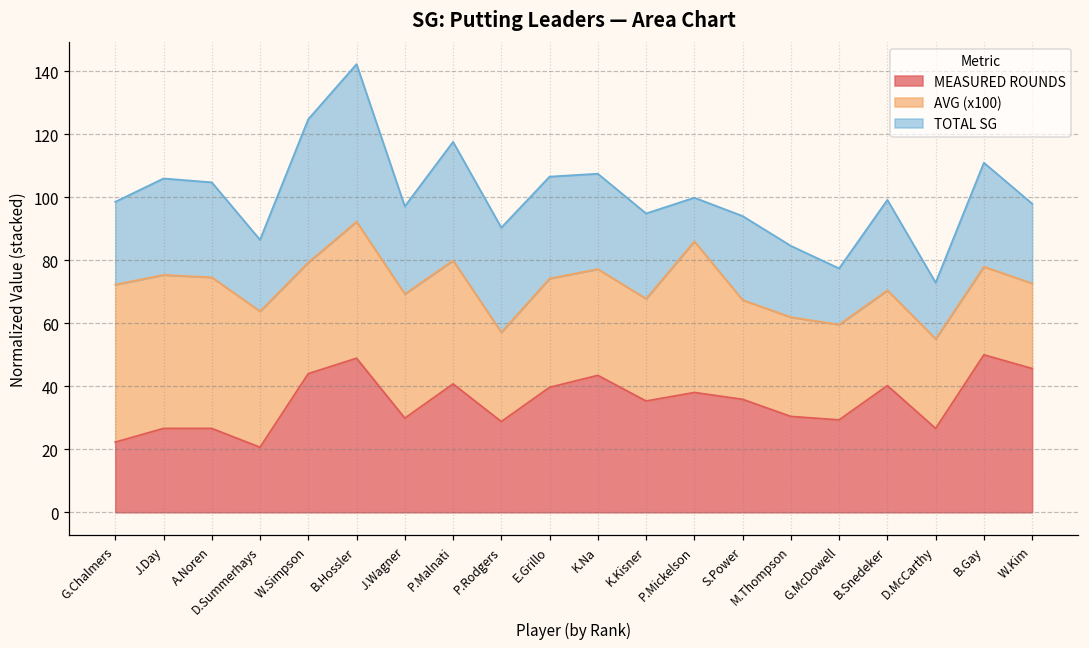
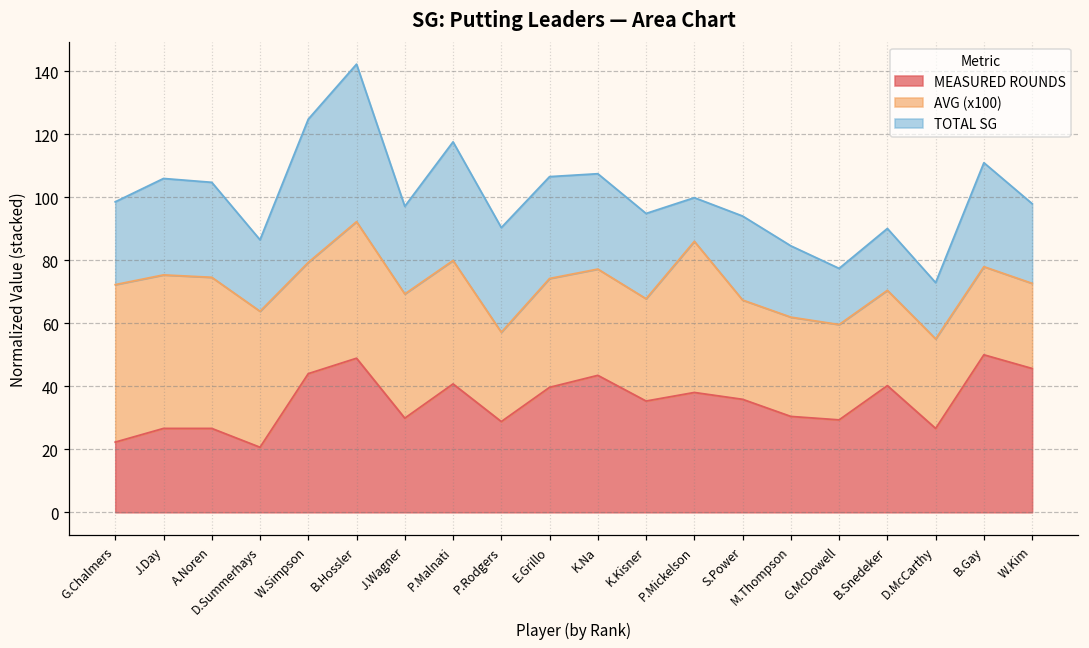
  {
    "MEASURED ROUNDS": {
      "G.Chalmers": 22,
      "J.Day": 27,
      "A.Noren": 27,
      "D.Summerhays": 21,
      "W.Simpson": 44,
      "B.Hossler": 49,
      "J.Wagner": 30,
      "P.Malnati": 41,
      "P.Rodgers": 29,
      "E.Grillo": 40,
      "K.Na": 43,
      "K.Kisner": 35,
      "P.Mickelson": 38,
      "S.Power": 36,
      "M.Thompson": 30,
      "G.McDowell": 29,
      "B.Snedeker": 40,
      "D.McCarthy": 27,
      "B.Gay": 50,
      "W.Kim": 46
    },
    "AVG (x100)": {
      "G.Chalmers": 50,
      "J.Day": 49,
      "A.Noren": 48,
      "D.Summerhays": 43,
      "W.Simpson": 35,
      "B.Hossler": 43,
      "J.Wagner": 39,
      "P.Malnati": 39,
      "P.Rodgers": 28,
      "E.Grillo": 35,
      "K.Na": 34,
      "K.Kisner": 32,
      "P.Mickelson": 48,
      "S.Power": 32,
      "M.Thompson": 32,
      "G.McDowell": 30,
      "B.Snedeker": 30,
      "D.McCarthy": 28,
      "B.Gay": 28,
      "W.Kim": 27
    },
    "TOTAL SG": {
      "G.Chalmers": 26,
      "J.Day": 31,
      "A.Noren": 30,
      "D.Summerhays": 23,
      "W.Simpson": 45,
      "B.Hossler": 50,
      "J.Wagner": 28,
      "P.Malnati": 38,
      "P.Rodgers": 33,
      "E.Grillo": 32,
      "K.Na": 30,
      "K.Kisner": 27,
      "P.Mickelson": 14,
      "S.Power": 27,
      "M.Thompson": 23,
      "G.McDowell": 18,
-     "B.Snedeker": 29,
+     "B.Snedeker": 20,
      "D.McCarthy": 18,
      "B.Gay": 33,
      "W.Kim": 25
    }
  }
